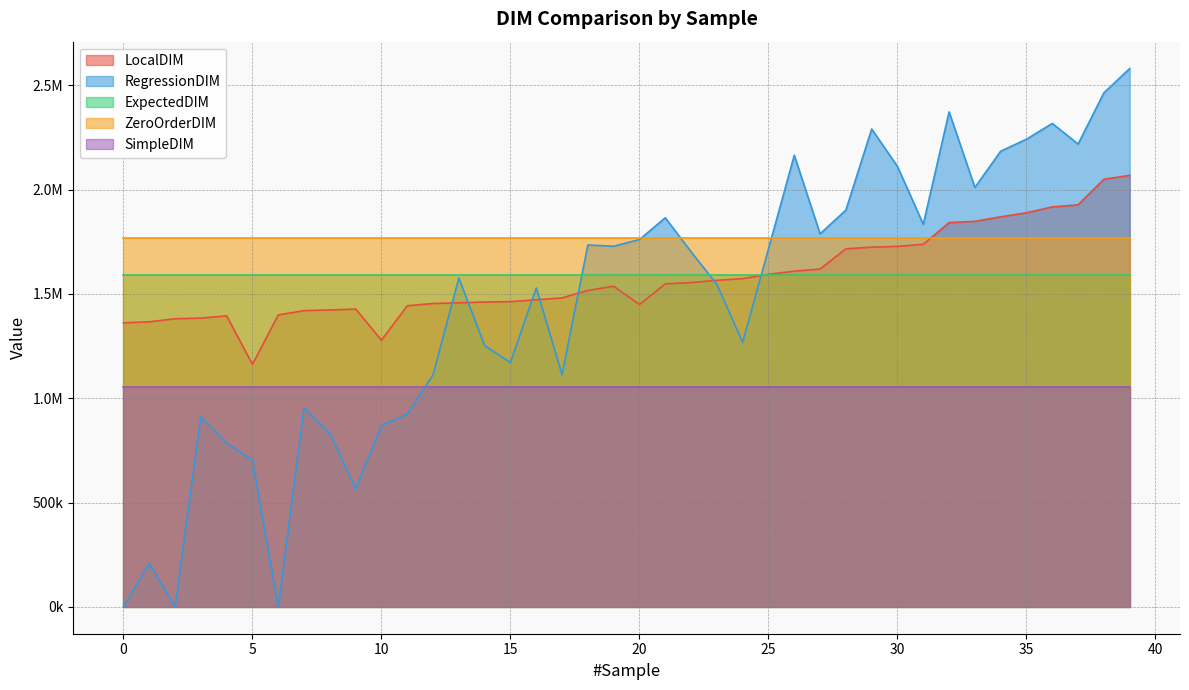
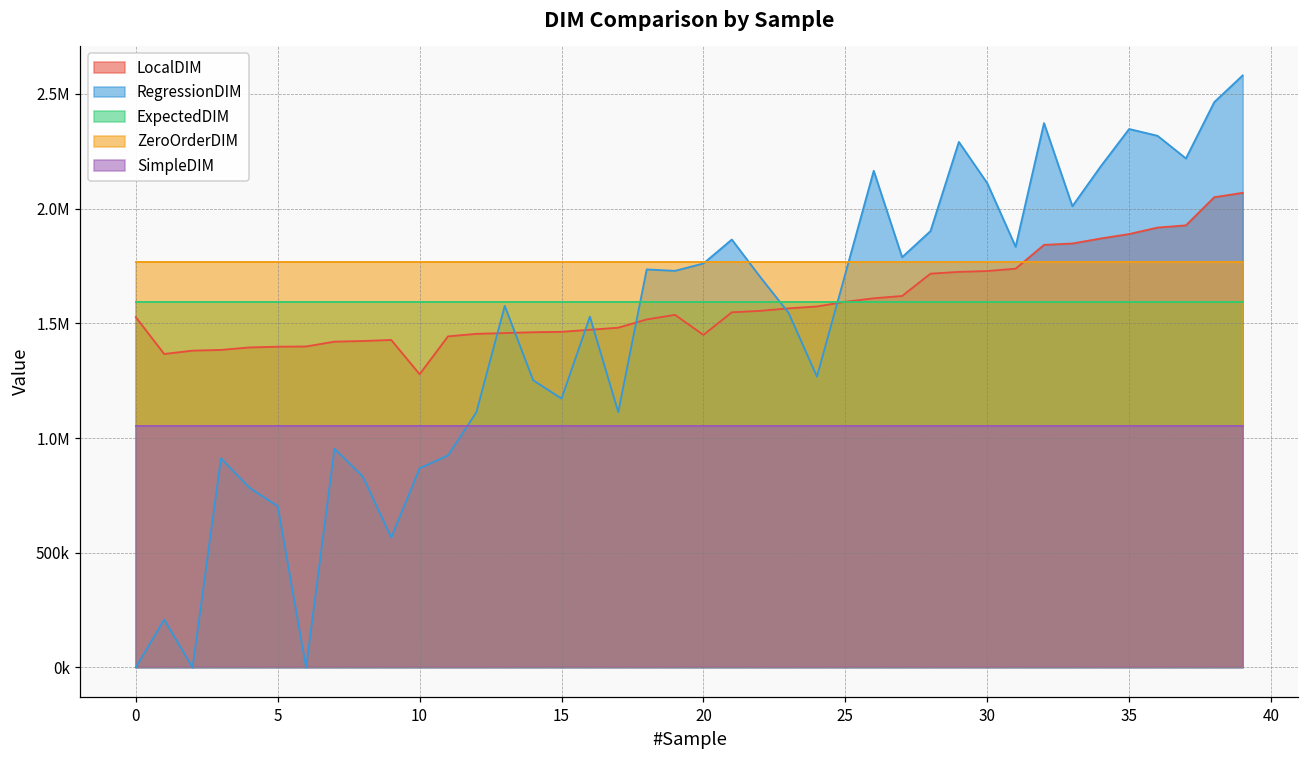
  {
    "LocalDIM": {
-     "0": 1360000,
-     "5": 1160000,
+     "0": 1530000,
+     "5": 1400000,
      "10": 1280000,
      "15": 1460000,
      "20": 1450000,
      "30": 1730000,
      "35": 1890000
    },
    "RegressionDIM": {
      "0": 0,
      "5": 700000,
      "10": 870000,
      "15": 1170000,
      "25": 1720000,
      "30": 2110000,
-     "35": 2240000
+     "35": 2350000
    },
    "ExpectedDIM": {
      "0": 1590000,
      "5": 1590000,
      "10": 1590000,
      "15": 1590000,
      "20": 1590000,
      "30": 1590000,
      "35": 1590000
    },
    "ZeroOrderDIM": {
      "0": 1770000,
      "5": 1770000,
      "10": 1770000,
      "15": 1770000,
      "25": 1770000,
      "30": 1770000,
      "35": 1770000
    },
    "SimpleDIM": {
      "0": 1050000,
      "5": 1050000,
      "10": 1050000,
      "15": 1050000,
      "20": 1050000,
      "25": 1050000,
      "30": 1050000,
      "35": 1050000
    }
  }
